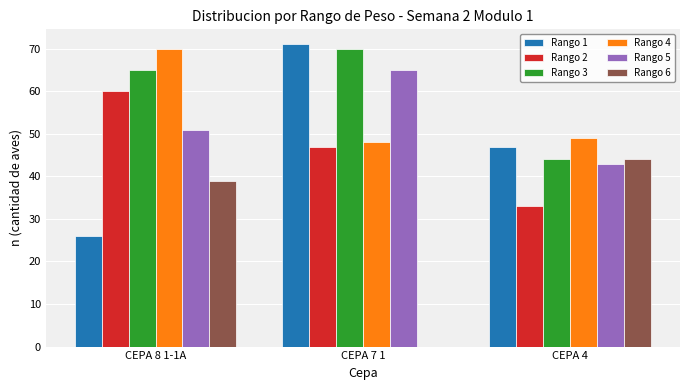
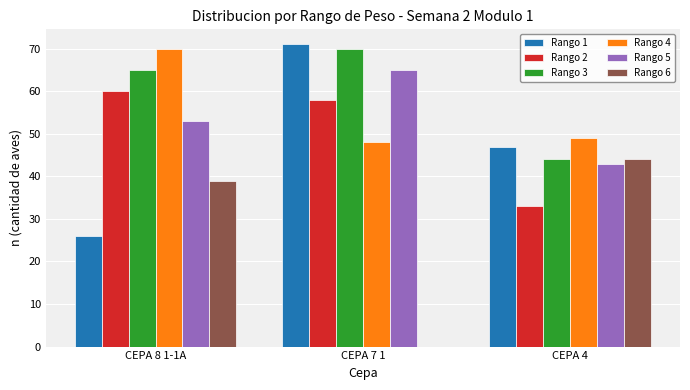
  {
    "Rango 1": {
      "CEPA 8 1-1A": 26,
      "CEPA 7 1": 71,
      "CEPA 4": 47
    },
    "Rango 2": {
      "CEPA 8 1-1A": 60,
-     "CEPA 7 1": 47,
+     "CEPA 7 1": 58,
      "CEPA 4": 33
    },
    "Rango 3": {
      "CEPA 8 1-1A": 65,
      "CEPA 7 1": 70,
      "CEPA 4": 44
    },
    "Rango 4": {
      "CEPA 8 1-1A": 70,
      "CEPA 7 1": 48,
      "CEPA 4": 49
    },
    "Rango 5": {
-     "CEPA 8 1-1A": 51,
+     "CEPA 8 1-1A": 53,
      "CEPA 7 1": 65,
      "CEPA 4": 43
    },
    "Rango 6": {
      "CEPA 8 1-1A": 39,
      "CEPA 7 1": 0,
      "CEPA 4": 44
    }
  }
